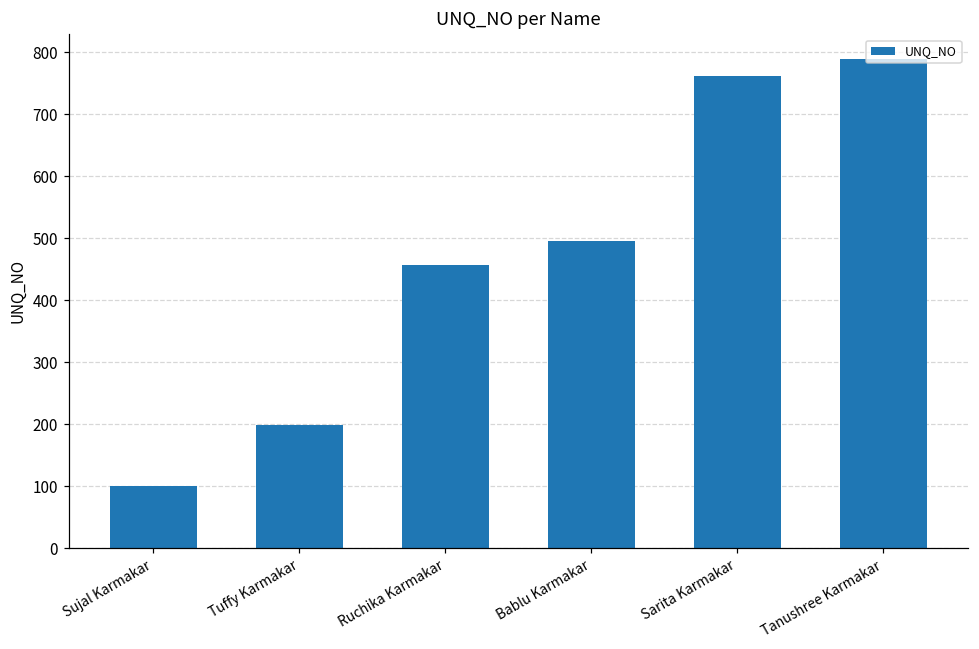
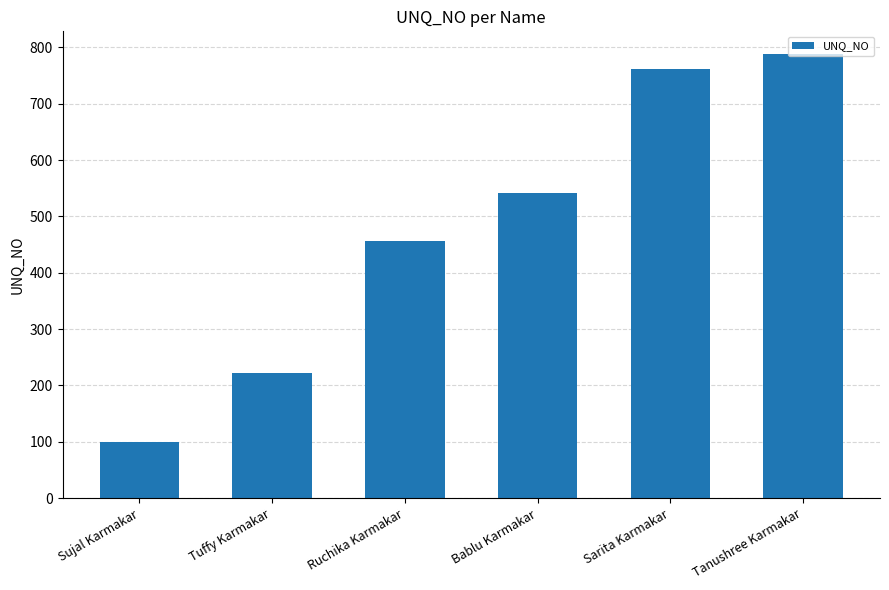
  {
    "Sujal Karmakar": 100,
-   "Tuffy Karmakar": 200,
+   "Tuffy Karmakar": 220,
    "Ruchika Karmakar": 460,
-   "Bablu Karmakar": 500,
+   "Bablu Karmakar": 540,
    "Sarita Karmakar": 760
  }
